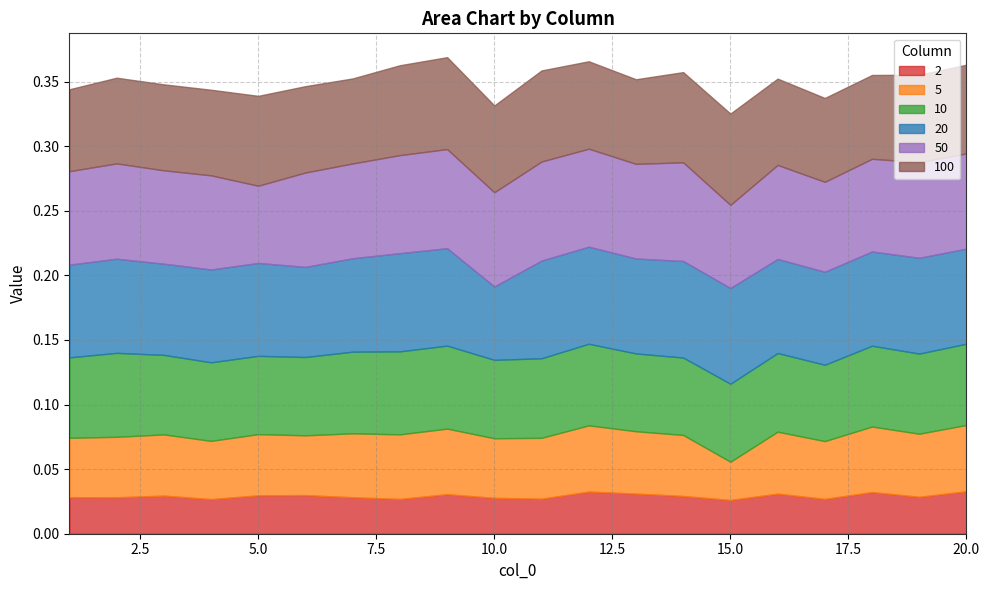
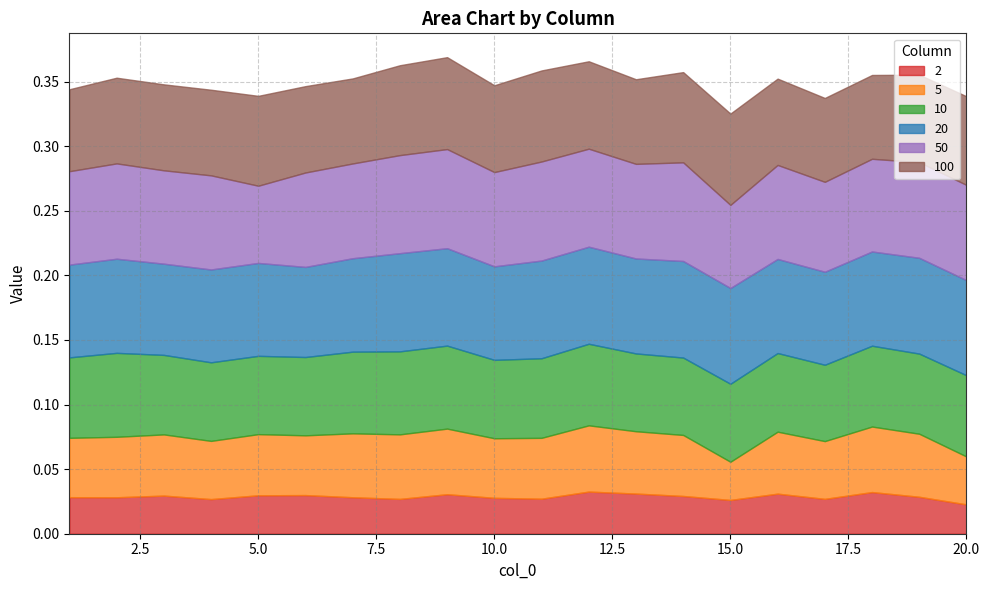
  {
    "2": {
      "5.0": 0.030,
      "10.0": 0.028,
      "15.0": 0.026,
-     "20.0": 0.033
+     "20.0": 0.023
    },
    "5": {
      "5.0": 0.047,
      "10.0": 0.046,
      "15.0": 0.030,
-     "20.0": 0.051
+     "20.0": 0.037
    },
    "10": {
      "5.0": 0.061,
      "10.0": 0.061,
      "15.0": 0.060,
      "20.0": 0.063
    },
    "20": {
      "5.0": 0.072,
-     "10.0": 0.057,
+     "10.0": 0.072,
      "15.0": 0.074,
      "20.0": 0.074
    },
    "50": {
      "5.0": 0.060,
      "10.0": 0.073,
      "15.0": 0.064,
      "20.0": 0.074
    },
    "100": {
      "5.0": 0.070,
      "10.0": 0.067,
      "15.0": 0.071,
      "20.0": 0.069
    }
  }
